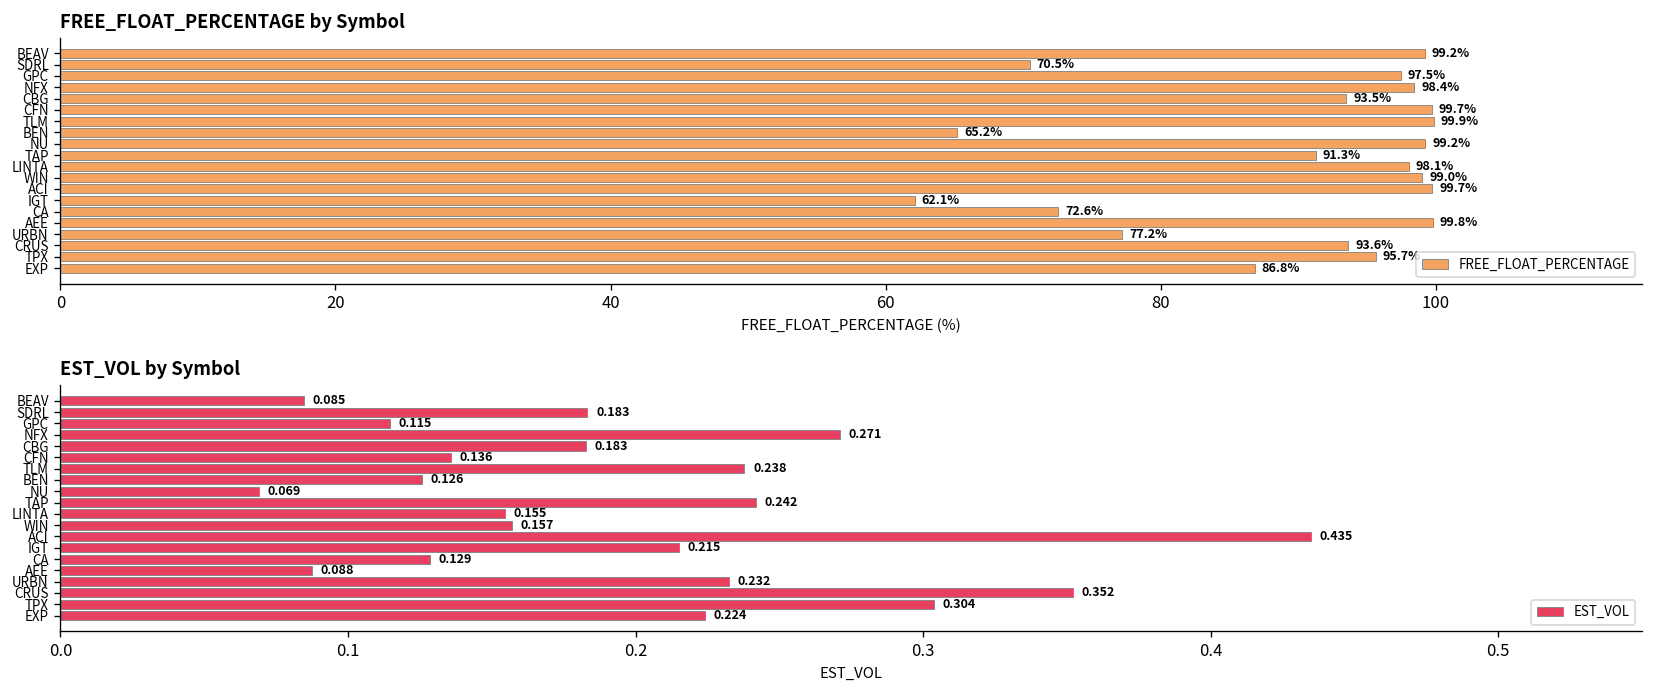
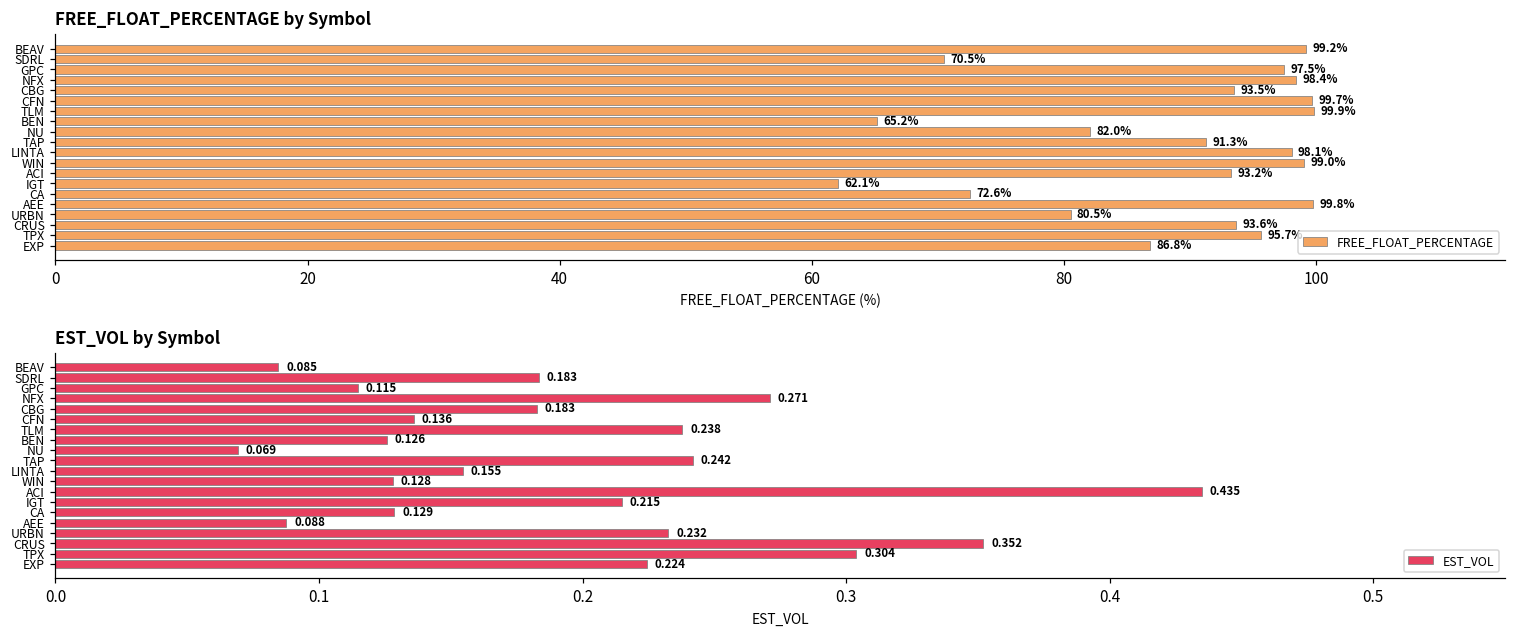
  {
    "FREE_FLOAT_PERCENTAGE by Symbol": {
      "BEAV": "99.2%",
      "SDRL": "70.5%",
      "GPC": "97.5%",
      "NFX": "98.4%",
      "CBG": "93.5%",
      "CFN": "99.7%",
      "TLM": "99.9%",
      "BEN": "65.2%",
-     "NU": "99.2%",
+     "NU": "82.0%",
      "TAP": "91.3%",
      "LINTA": "98.1%",
      "WIN": "99.0%",
-     "ACI": "99.7%",
+     "ACI": "93.2%",
      "IGT": "62.1%",
      "CA": "72.6%",
      "AEE": "99.8%",
-     "URBN": "77.2%",
+     "URBN": "80.5%",
      "CRUS": "93.6%",
      "EXP": "86.8%"
    },
    "EST_VOL by Symbol": {
      "BEAV": "0.085",
      "SDRL": "0.183",
      "GPC": "0.115",
      "NFX": "0.271",
      "CBG": "0.183",
      "CFN": "0.136",
      "TLM": "0.238",
      "BEN": "0.126",
      "NU": "0.069",
      "TAP": "0.242",
      "LINTA": "0.155",
-     "WIN": "0.157",
+     "WIN": "0.128",
      "ACI": "0.435",
      "IGT": "0.215",
      "CA": "0.129",
      "AEE": "0.088",
      "URBN": "0.232",
      "CRUS": "0.352",
      "TPX": "0.304",
      "EXP": "0.224"
    }
  }
